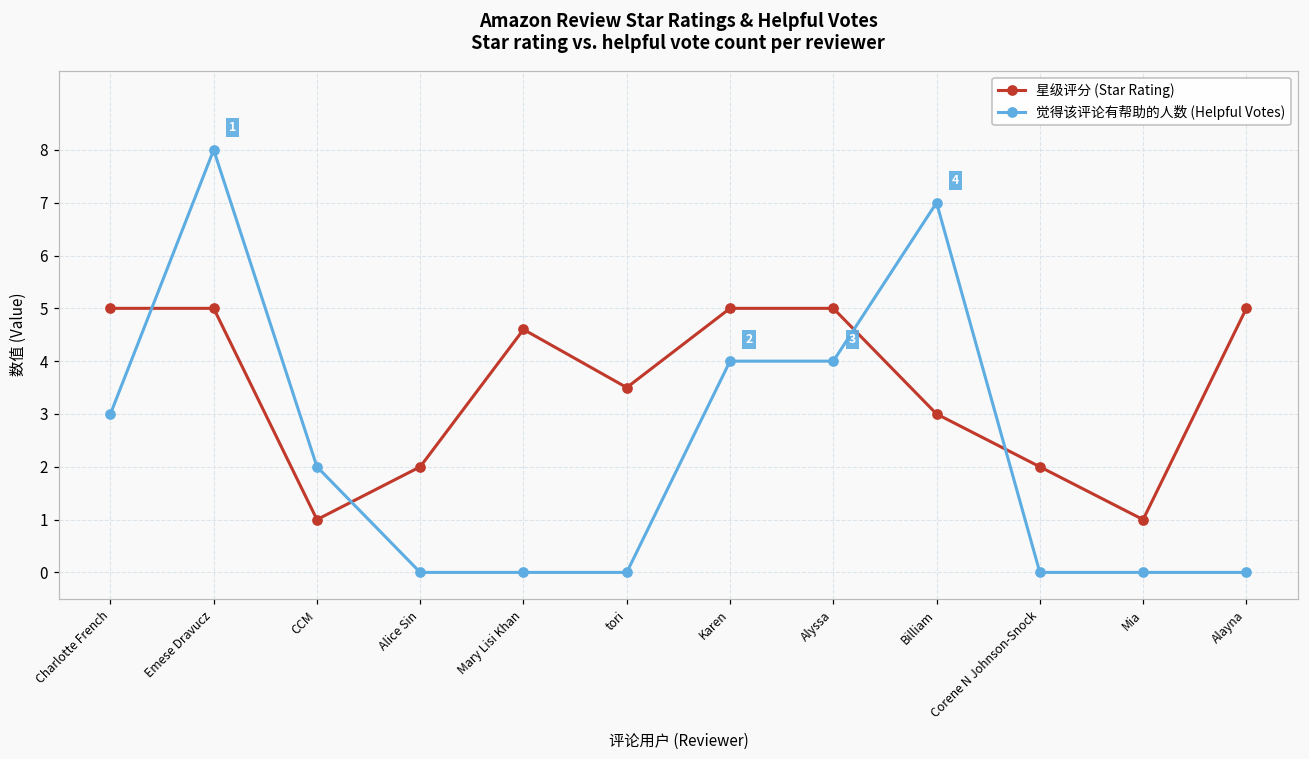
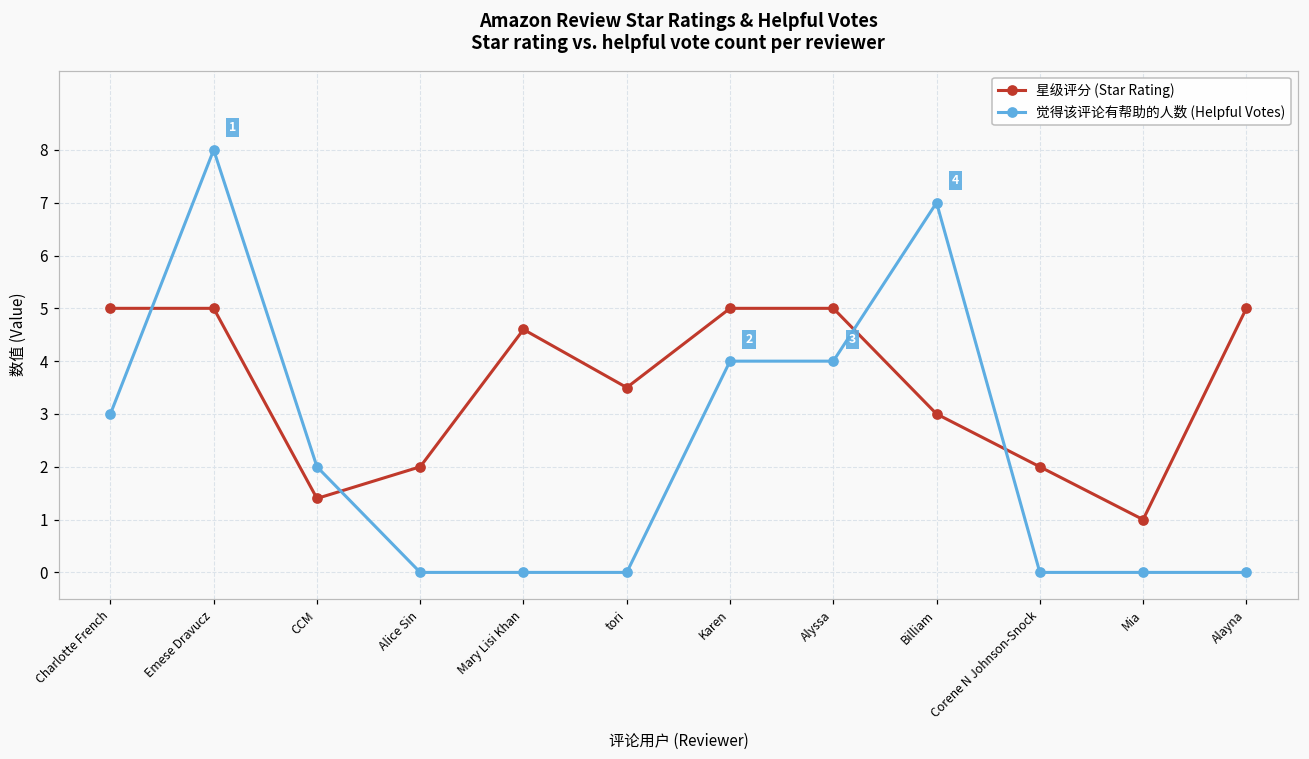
  {
    "星级评分 (Star Rating)": {
      "Charlotte French": 5.0,
      "Emese Dravucz": 5.0,
-     "CCM": 1.0,
+     "CCM": 1.4,
      "Alice Sin": 2.0,
      "Mary Lisi Khan": 4.6,
      "tori": 3.5,
      "Karen": 5.0,
      "Alyssa": 5.0,
      "Billiam": 3.0,
      "Corene N Johnson-Snock": 2.0,
      "Mia": 1.0,
      "Alayna": 5.0
    },
    "觉得该评论有帮助的人数 (Helpful Votes)": {
      "Charlotte French": 3.0,
      "CCM": 2.0,
      "Alice Sin": 0.0,
      "Mary Lisi Khan": 0.0,
      "tori": 0.0,
      "Corene N Johnson-Snock": 0.0,
      "Mia": 0.0,
      "Alayna": 0.0
    }
  }
